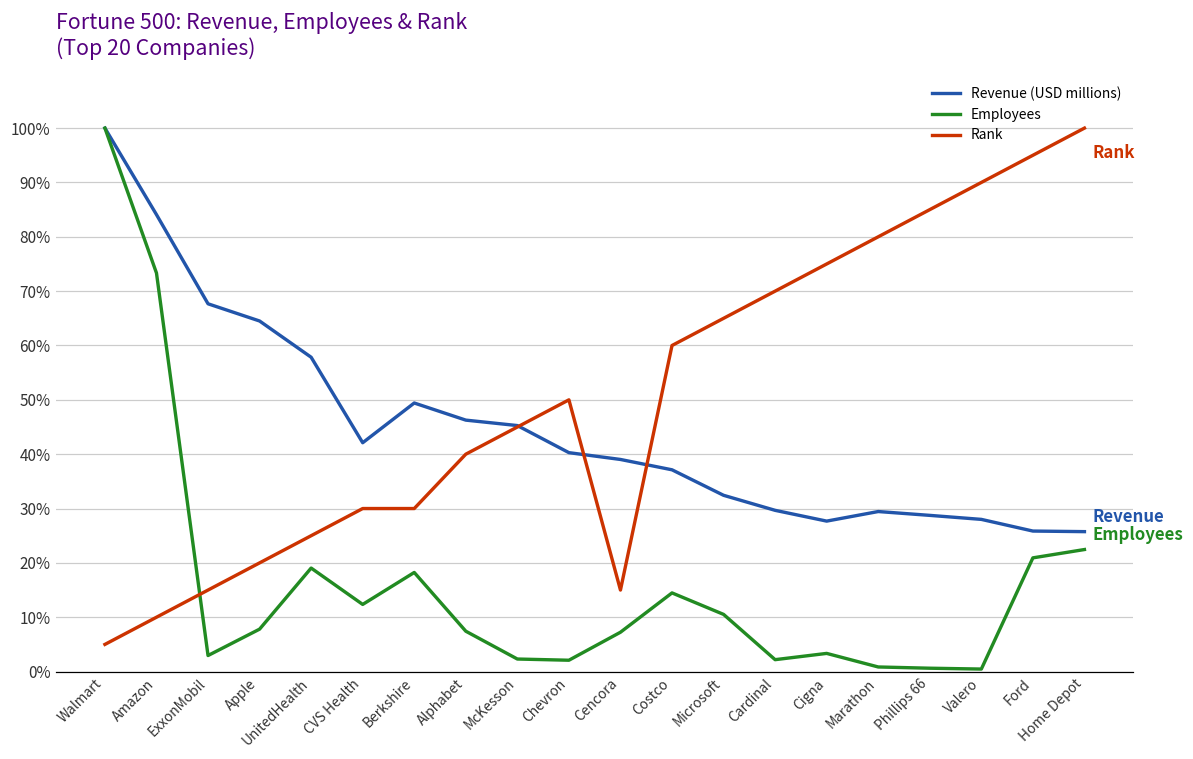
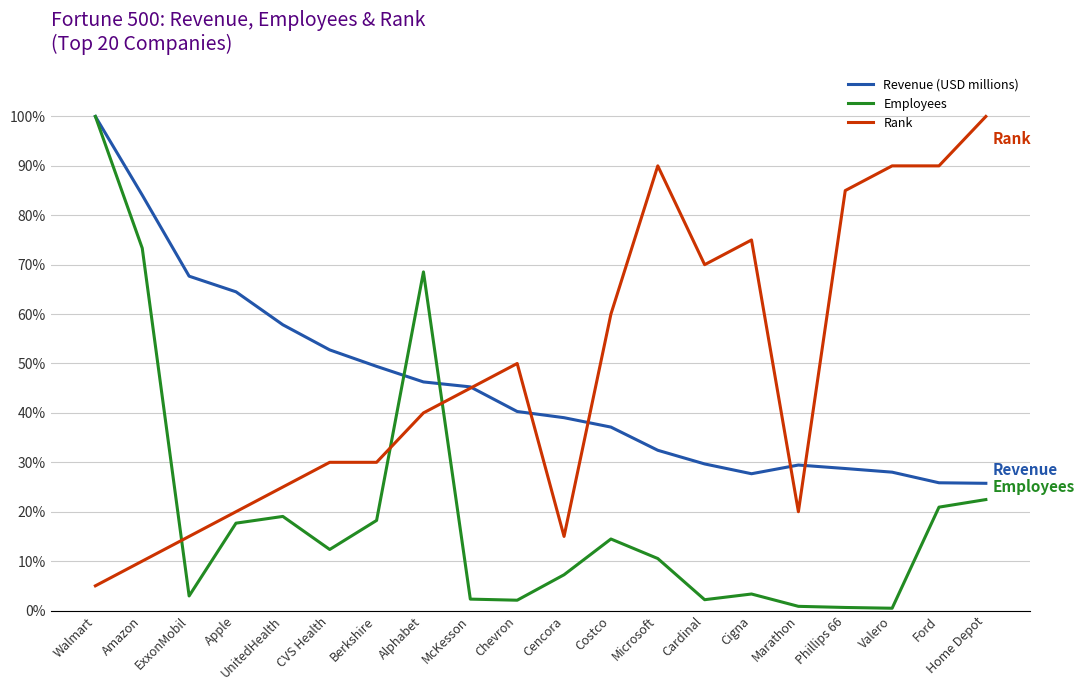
  {
    "Revenue (USD millions)": {
      "Amazon": "84%",
      "ExxonMobil": "68%",
      "Apple": "65%",
      "UnitedHealth": "58%",
-     "CVS Health": "42%",
+     "CVS Health": "53%",
      "Berkshire": "49%",
      "Alphabet": "46%",
      "Chevron": "40%",
      "Cencora": "39%",
      "Costco": "37%",
      "Microsoft": "32%",
      "Cardinal": "30%",
      "Cigna": "28%",
      "Marathon": "29%",
      "Phillips 66": "29%",
      "Valero": "28%",
      "Ford": "26%",
      "Home Depot": "26%"
    },
    "Employees": {
      "Amazon": "73%",
      "ExxonMobil": "3%",
-     "Apple": "8%",
+     "Apple": "18%",
      "UnitedHealth": "19%",
      "CVS Health": "12%",
      "Berkshire": "18%",
-     "Alphabet": "7%",
+     "Alphabet": "69%",
      "McKesson": "2%",
      "Chevron": "2%",
      "Cencora": "7%",
      "Costco": "14%",
      "Microsoft": "11%",
      "Cardinal": "2%",
      "Cigna": "3%",
      "Marathon": "1%",
      "Phillips 66": "1%",
      "Valero": "0%",
      "Ford": "21%",
      "Home Depot": "22%"
    },
    "Rank": {
      "Walmart": "5%",
      "Amazon": "10%",
      "ExxonMobil": "15%",
      "Apple": "20%",
      "UnitedHealth": "25%",
      "CVS Health": "30%",
      "Berkshire": "30%",
      "Alphabet": "40%",
      "Chevron": "50%",
      "Cencora": "15%",
      "Costco": "60%",
-     "Microsoft": "65%",
+     "Microsoft": "90%",
      "Cardinal": "70%",
      "Cigna": "75%",
-     "Marathon": "80%",
+     "Marathon": "20%",
      "Phillips 66": "85%",
      "Valero": "90%",
-     "Ford": "95%",
+     "Ford": "90%",
      "Home Depot": "100%"
    }
  }
